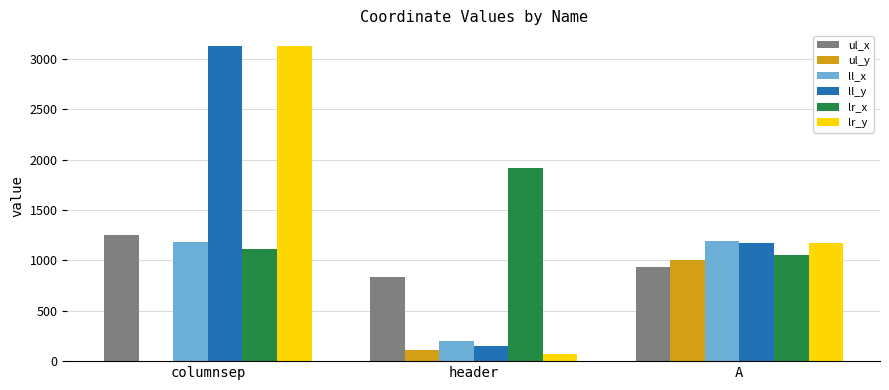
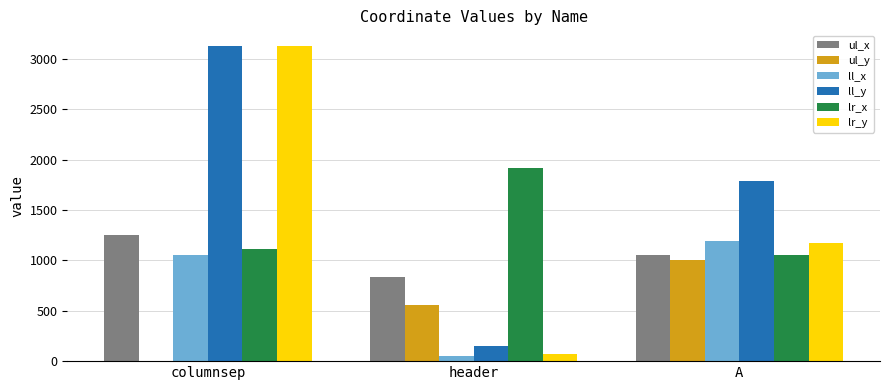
  {
    "ul_x": {
      "columnsep": 1250,
      "header": 840,
-     "A": 930
+     "A": 1050
    },
    "ul_y": {
      "columnsep": 0,
-     "header": 110,
+     "header": 560,
      "A": 1000
    },
    "ll_x": {
-     "columnsep": 1180,
-     "header": 200,
+     "columnsep": 1060,
+     "header": 50,
      "A": 1200
    },
    "ll_y": {
      "columnsep": 3130,
      "header": 150,
-     "A": 1180
+     "A": 1790
    },
    "lr_x": {
      "columnsep": 1110,
      "header": 1920,
      "A": 1050
    },
    "lr_y": {
      "columnsep": 3130,
      "header": 70,
      "A": 1180
    }
  }
